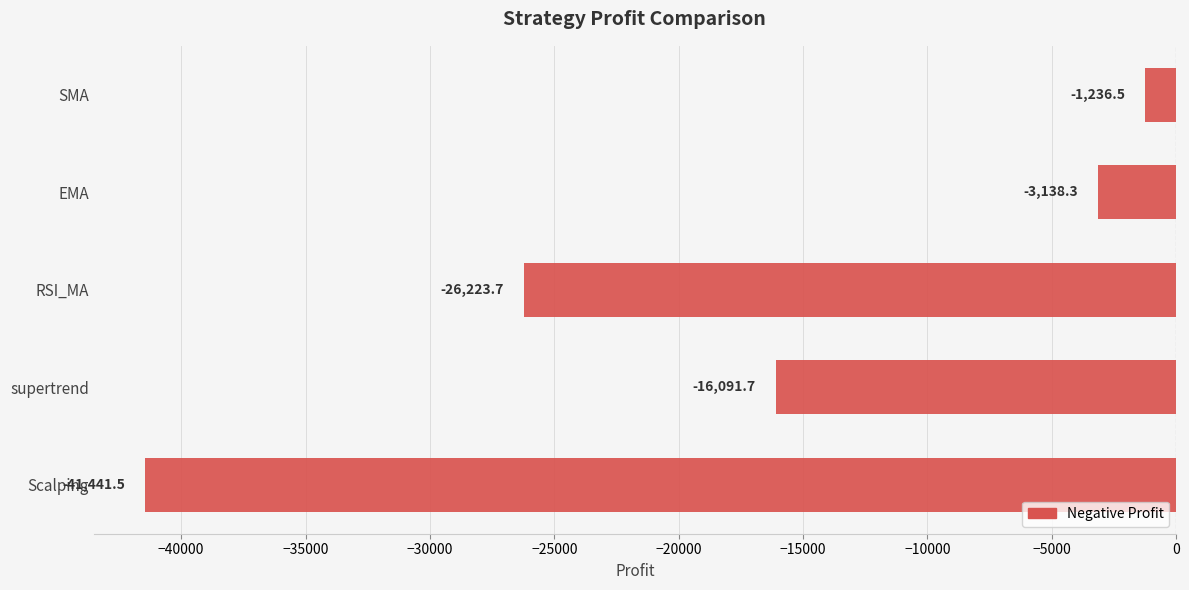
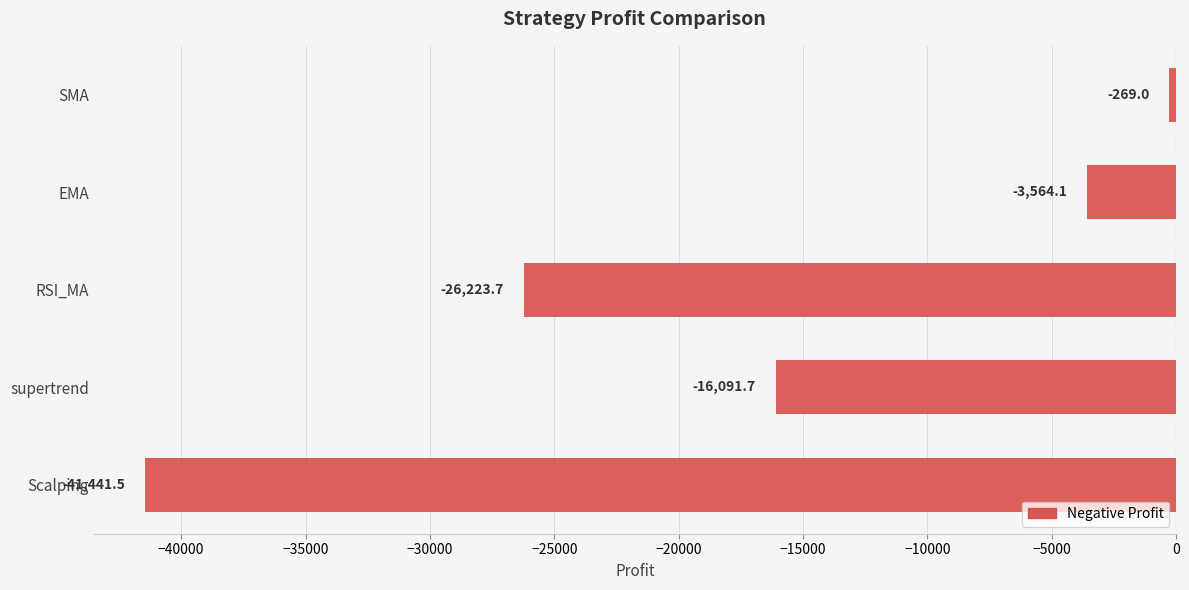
  {
-   "SMA": "-1,236.5",
-   "EMA": "-3,138.3",
+   "SMA": "-269.0",
+   "EMA": "-3,564.1",
    "RSI_MA": "-26,223.7",
    "supertrend": "-16,091.7",
    "Scalping": "-41,441.5"
  }
